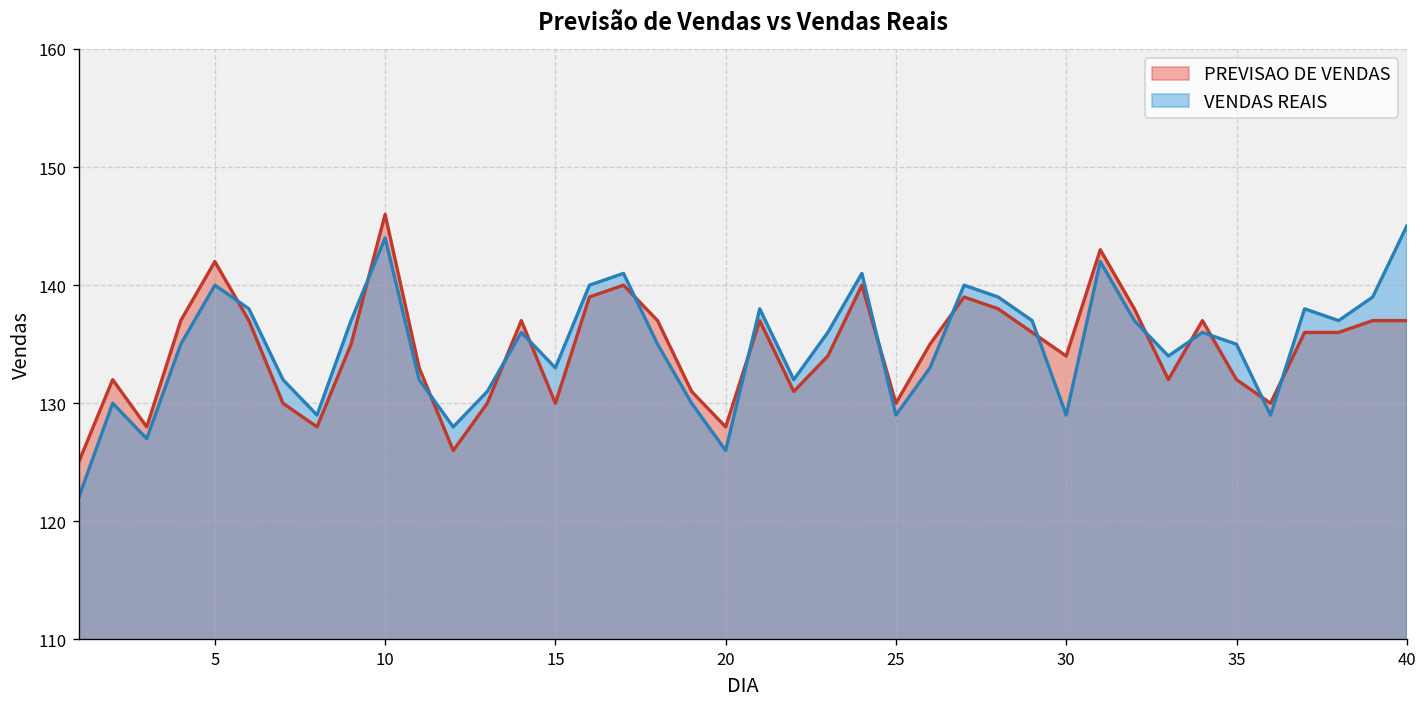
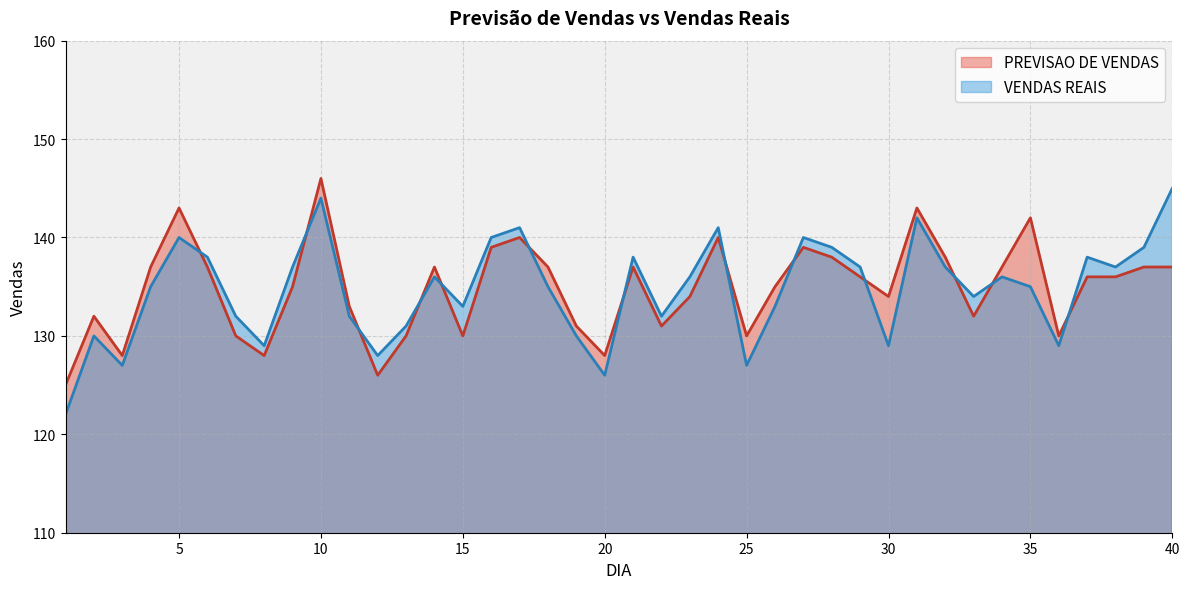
  {
    "PREVISAO DE VENDAS": {
-     "5": 142,
+     "5": 143,
      "10": 146,
      "15": 130,
      "20": 128,
      "25": 130,
      "30": 134,
-     "35": 132,
+     "35": 142,
      "40": 137
    },
    "VENDAS REAIS": {
      "5": 140,
      "10": 144,
      "15": 133,
      "20": 126,
-     "25": 129,
+     "25": 127,
      "30": 129,
      "35": 135,
      "40": 145
    }
  }
